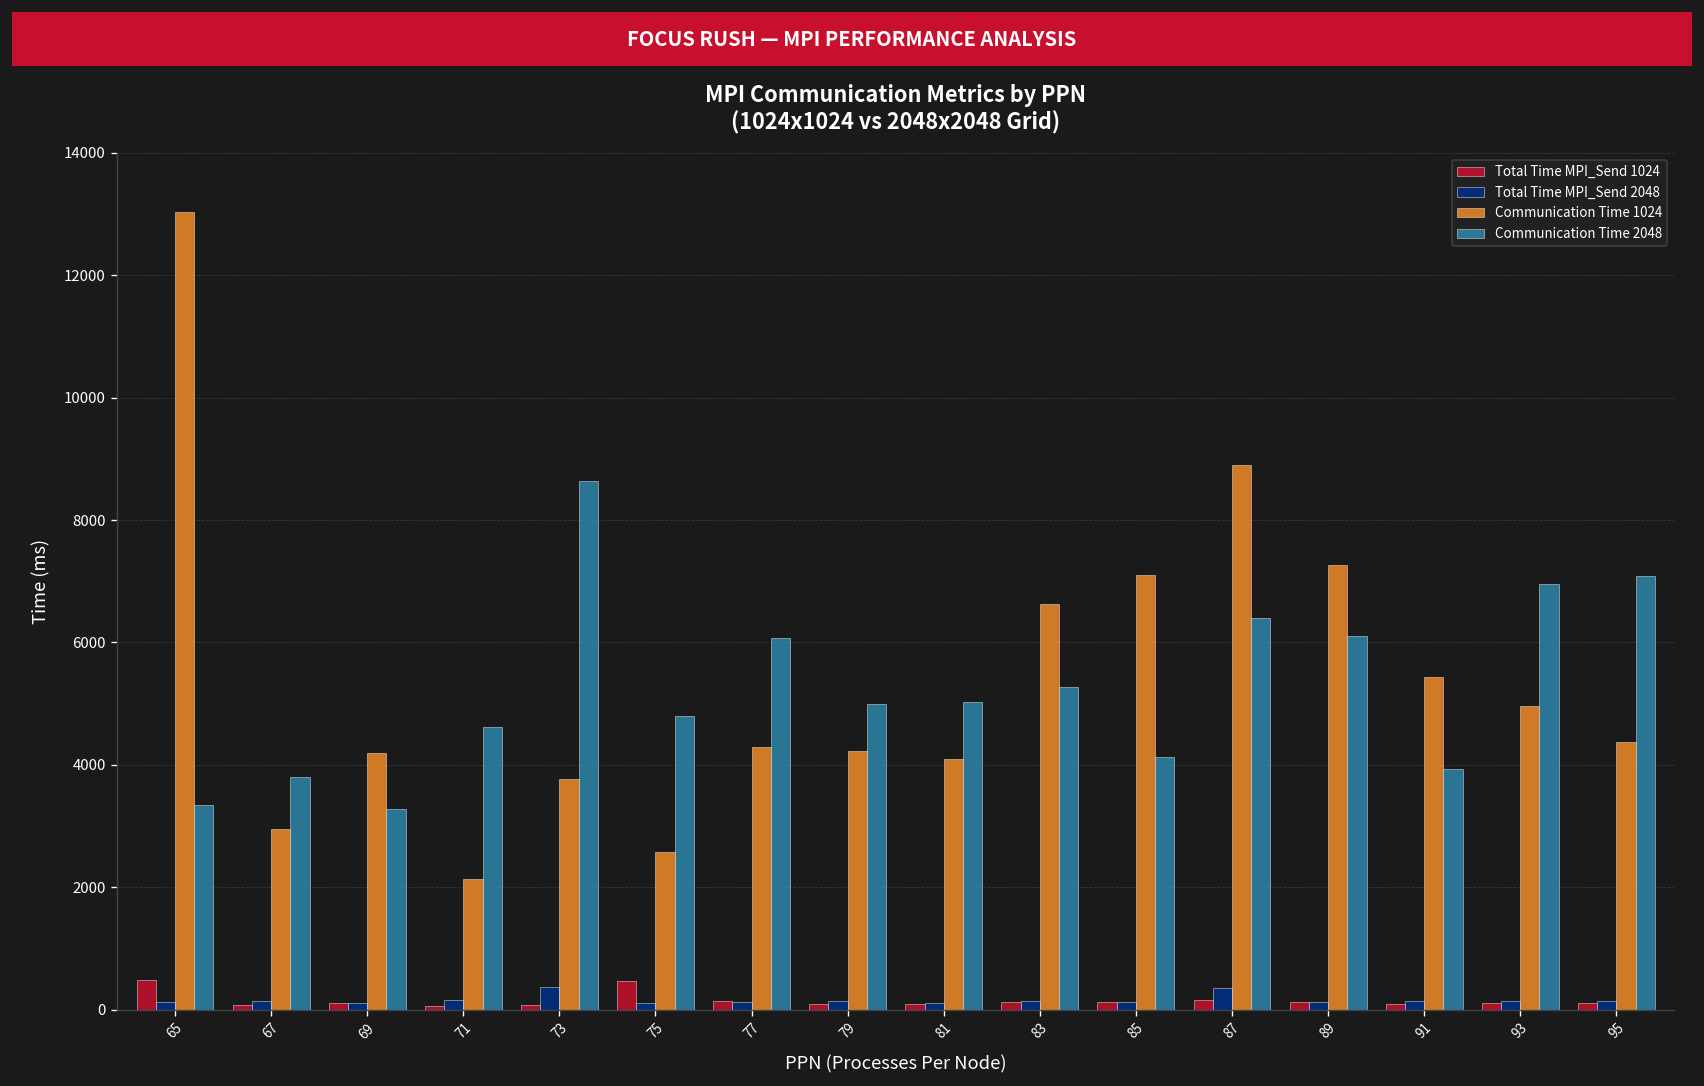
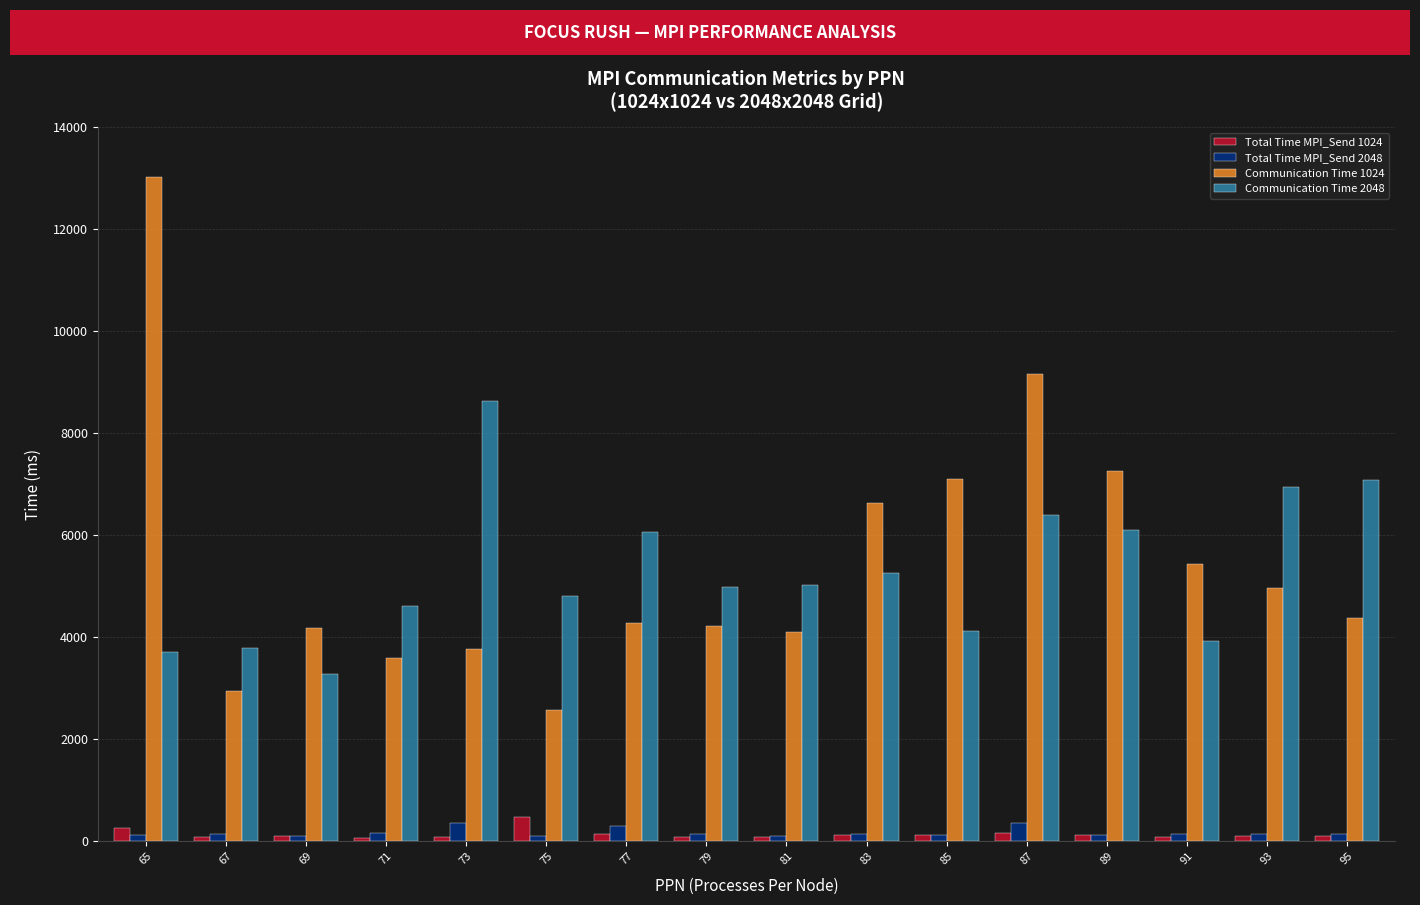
  {
    "Total Time MPI_Send 1024": {
-     "65": 500,
+     "65": 300,
      "67": 100,
      "69": 100,
      "71": 100,
      "73": 100,
      "75": 500,
      "77": 100,
      "79": 100,
      "81": 100,
      "83": 100,
      "85": 100,
      "87": 200,
      "89": 100,
      "91": 100,
      "93": 100,
      "95": 100
    },
    "Total Time MPI_Send 2048": {
      "65": 100,
      "67": 100,
      "69": 100,
      "71": 200,
      "73": 400,
      "75": 100,
-     "77": 100,
+     "77": 300,
      "79": 100,
      "81": 100,
      "83": 100,
      "85": 100,
      "87": 400,
      "89": 100,
      "91": 100,
      "93": 100,
      "95": 100
    },
    "Communication Time 1024": {
      "65": 13000,
      "67": 3000,
      "69": 4200,
-     "71": 2100,
+     "71": 3600,
      "73": 3800,
      "75": 2600,
      "77": 4300,
      "79": 4200,
      "81": 4100,
      "83": 6600,
      "85": 7100,
-     "87": 8900,
+     "87": 9200,
      "89": 7300,
      "91": 5400,
      "93": 5000,
      "95": 4400
    },
    "Communication Time 2048": {
-     "65": 3300,
+     "65": 3700,
      "67": 3800,
      "69": 3300,
      "71": 4600,
      "73": 8600,
      "75": 4800,
      "77": 6100,
      "79": 5000,
      "81": 5000,
      "83": 5300,
      "85": 4100,
      "87": 6400,
      "89": 6100,
      "91": 3900,
      "93": 6900,
      "95": 7100
    }
  }
